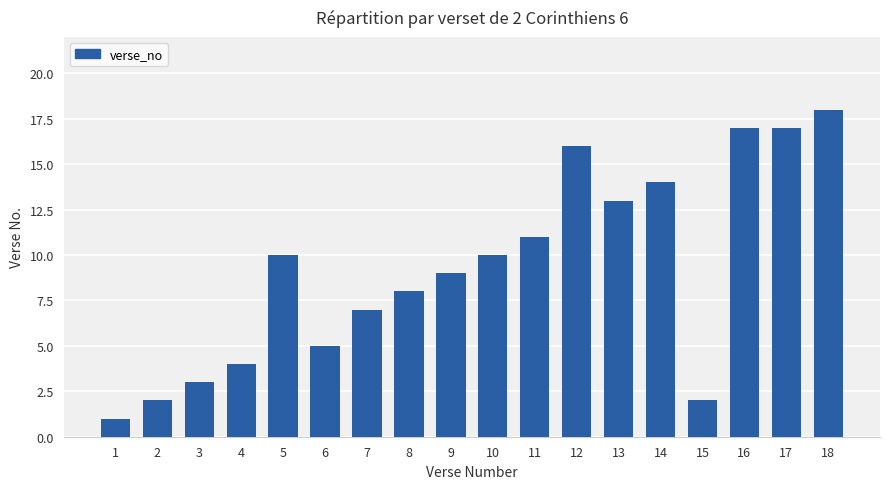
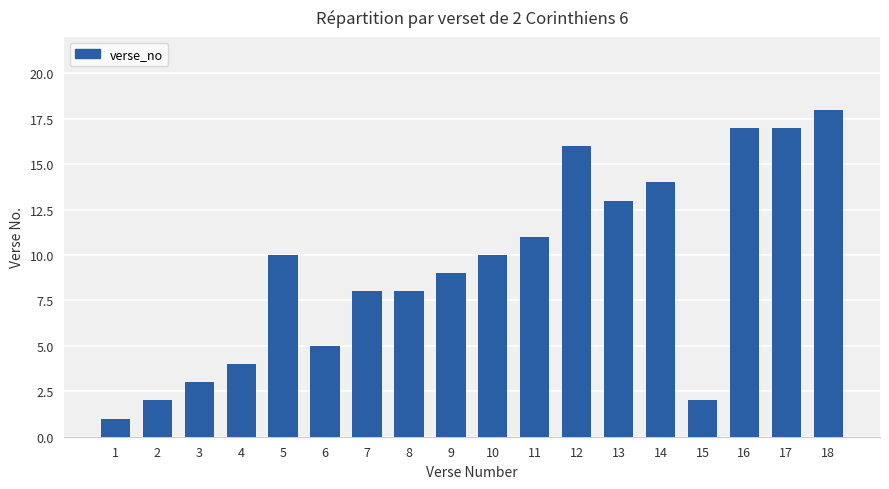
  {
    "1": 1,
    "2": 2,
    "3": 3,
    "4": 4,
    "5": 10,
    "6": 5,
-   "7": 7,
+   "7": 8,
    "8": 8,
    "9": 9,
    "10": 10,
    "11": 11,
    "12": 16,
    "13": 13,
    "14": 14,
    "15": 2,
    "16": 17,
    "17": 17,
    "18": 18
  }
